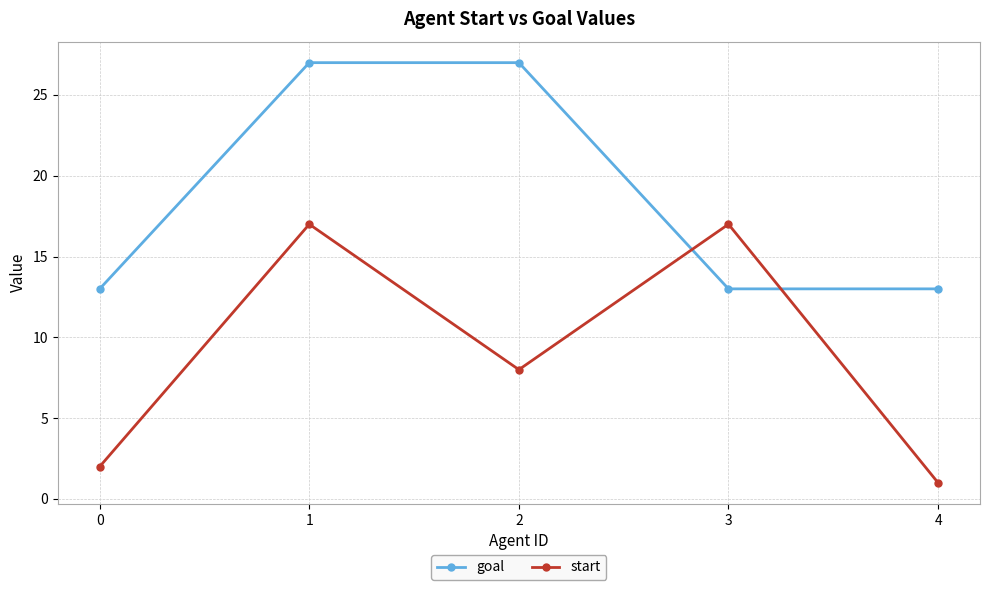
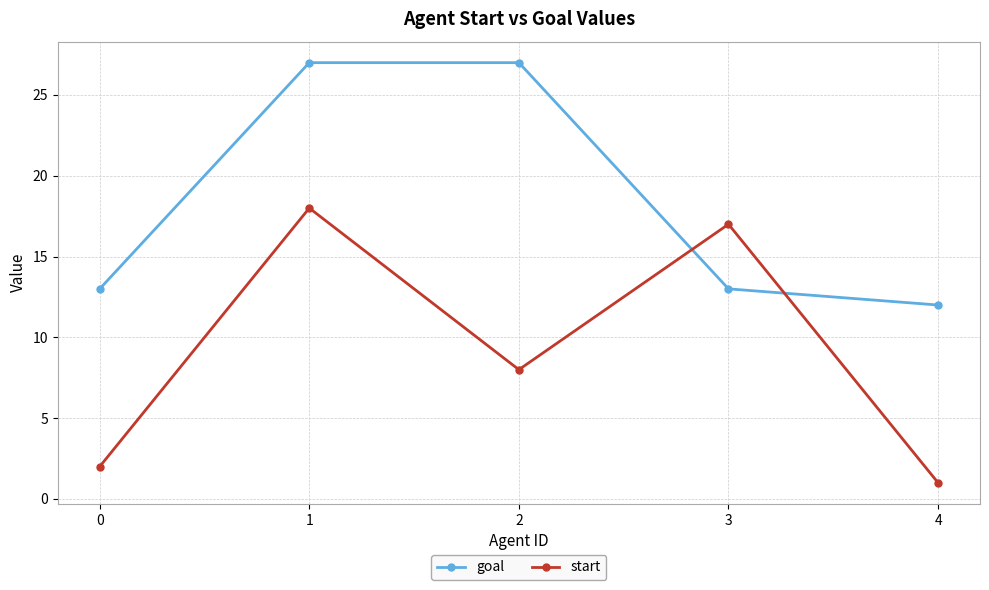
  {
    "goal": {
      "0": 13,
      "1": 27,
      "2": 27,
      "3": 13,
-     "4": 13
+     "4": 12
    },
    "start": {
      "0": 2,
-     "1": 17,
+     "1": 18,
      "2": 8,
      "3": 17,
      "4": 1
    }
  }
